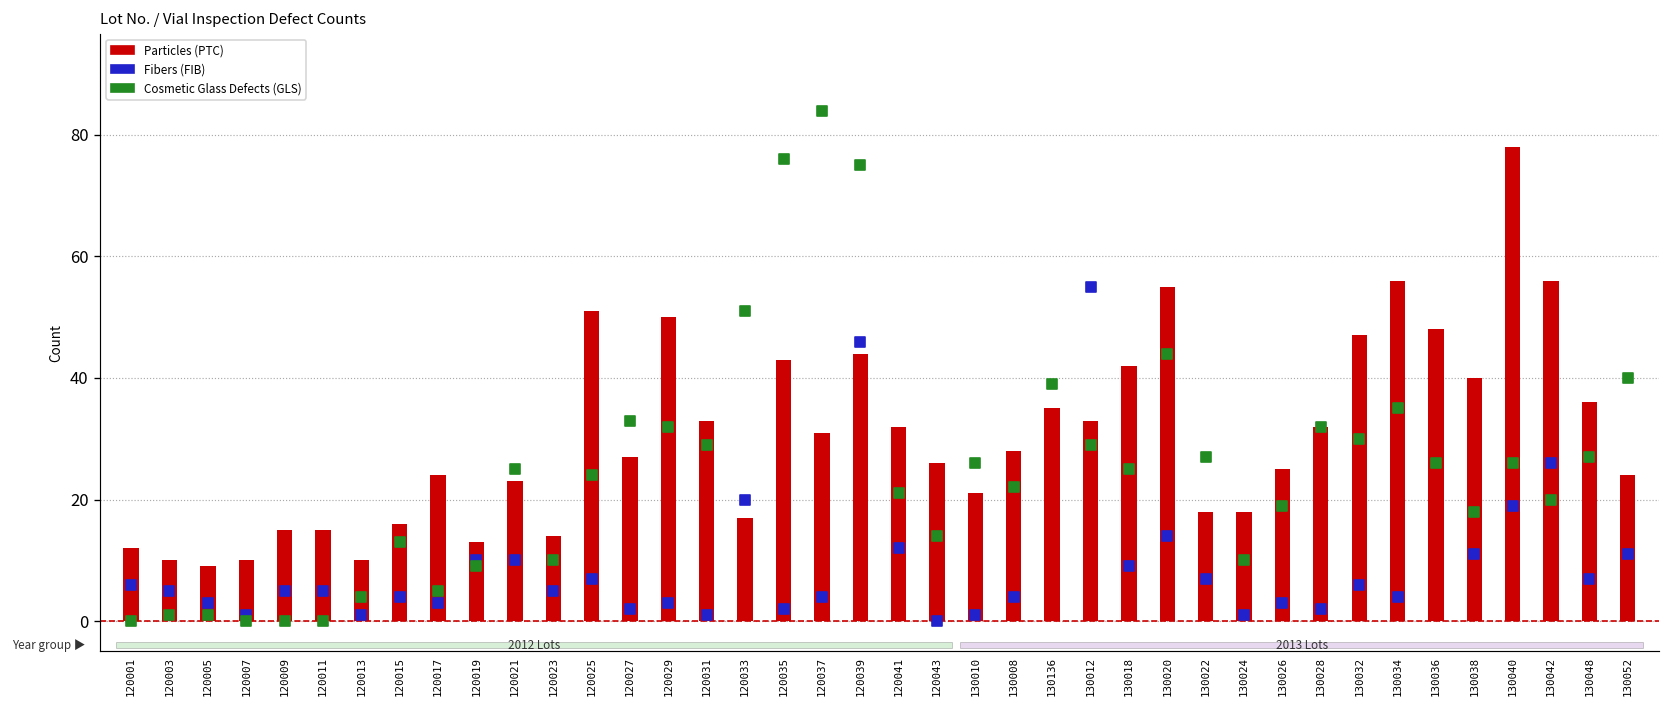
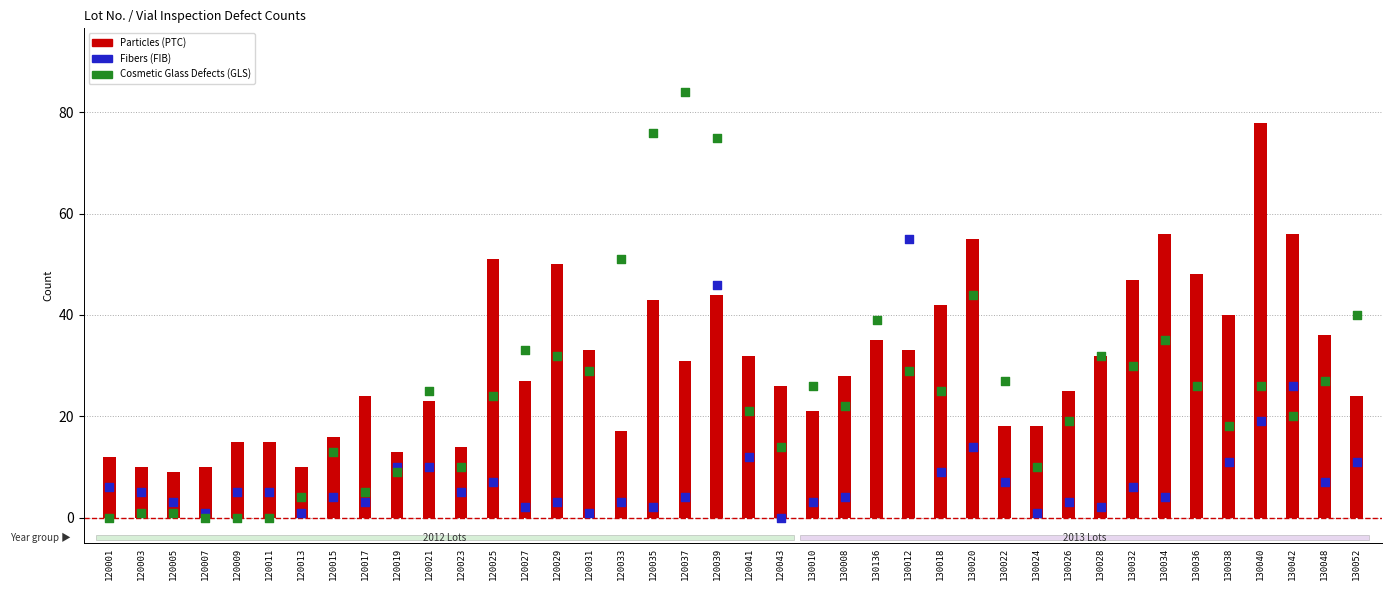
  {
    "Fibers (FIB)": {
-     "120033": 20,
-     "130010": 1
+     "120033": 3,
+     "130010": 3
    }
  }
